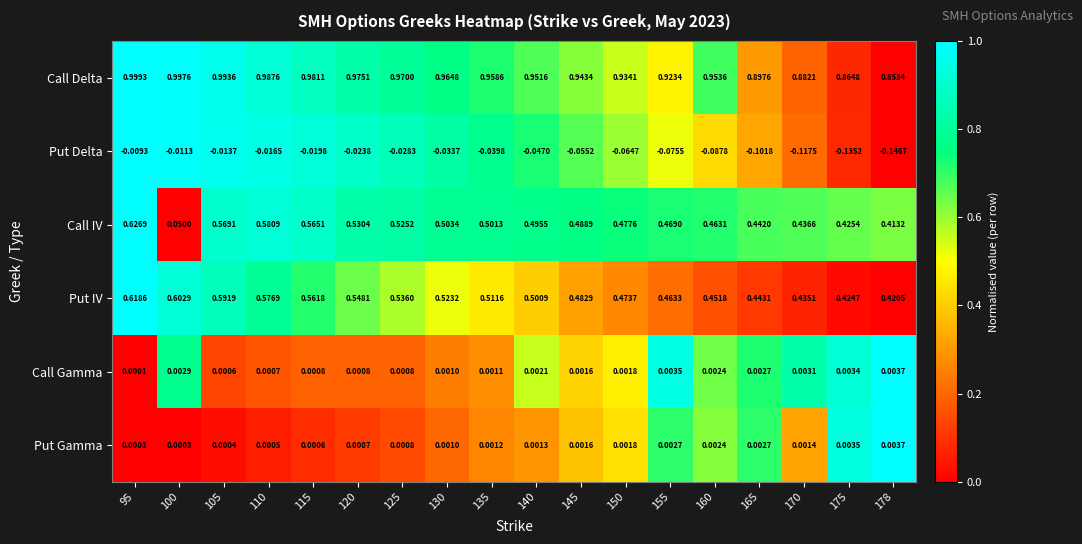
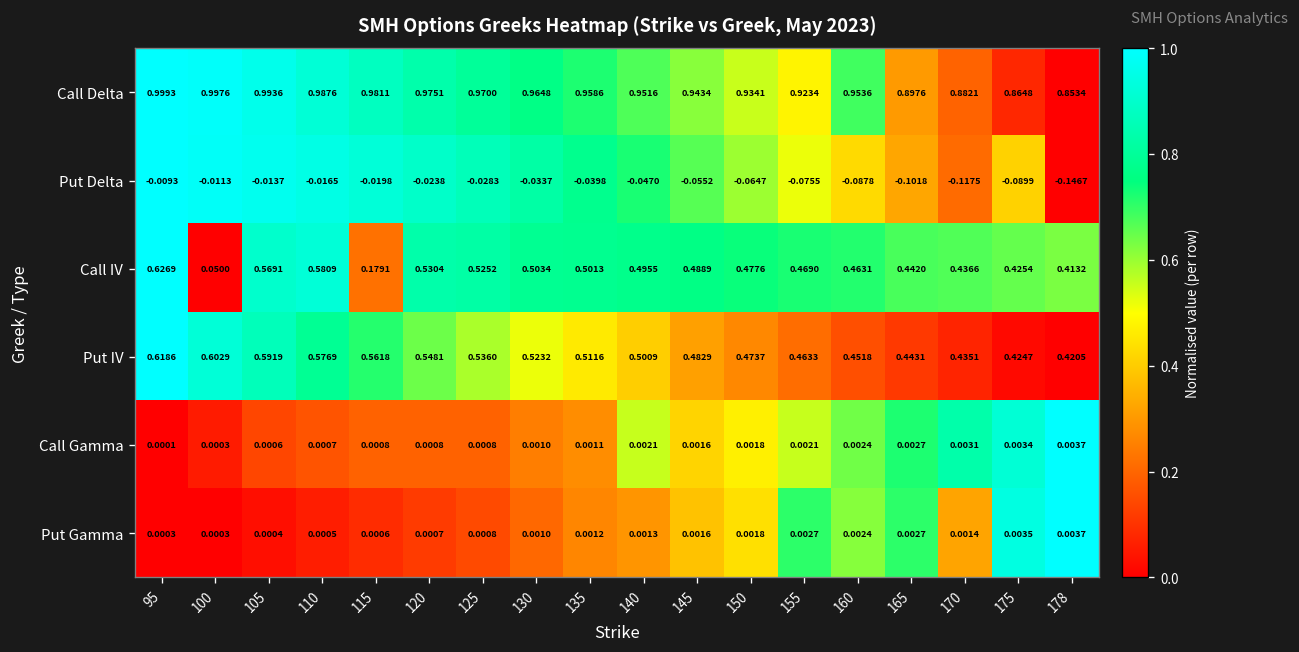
  {
    "Call Delta": {
      "95": 0.9993,
      "100": 0.9976,
      "105": 0.9936,
      "110": 0.9876,
      "115": 0.9811,
      "120": 0.9751,
      "125": 0.9700,
      "130": 0.9648,
      "135": 0.9586,
      "140": 0.9516,
      "145": 0.9434,
      "150": 0.9341,
      "155": 0.9234,
      "160": 0.9536,
      "165": 0.8976,
      "170": 0.8821,
      "175": 0.8648,
      "178": 0.8534
    },
    "Put Delta": {
      "95": -0.0093,
      "100": -0.0113,
      "105": -0.0137,
      "110": -0.0165,
      "115": -0.0198,
      "120": -0.0238,
      "125": -0.0283,
      "130": -0.0337,
      "135": -0.0398,
      "140": -0.0470,
      "145": -0.0552,
      "150": -0.0647,
      "155": -0.0755,
      "160": -0.0878,
      "165": -0.1018,
      "170": -0.1175,
-     "175": -0.1352,
+     "175": -0.0899,
      "178": -0.1467
    },
    "Call IV": {
      "95": 0.6269,
      "100": 0.0500,
      "105": 0.5691,
      "110": 0.5809,
-     "115": 0.5651,
+     "115": 0.1791,
      "120": 0.5304,
      "125": 0.5252,
      "130": 0.5034,
      "135": 0.5013,
      "140": 0.4955,
      "145": 0.4889,
      "150": 0.4776,
      "155": 0.4690,
      "160": 0.4631,
      "165": 0.4420,
      "170": 0.4366,
      "175": 0.4254,
      "178": 0.4132
    },
    "Put IV": {
      "95": 0.6186,
      "100": 0.6029,
      "105": 0.5919,
      "110": 0.5769,
      "115": 0.5618,
      "120": 0.5481,
      "125": 0.5360,
      "130": 0.5232,
      "135": 0.5116,
      "140": 0.5009,
      "145": 0.4829,
      "150": 0.4737,
      "155": 0.4633,
      "160": 0.4518,
      "165": 0.4431,
      "170": 0.4351,
      "175": 0.4247,
      "178": 0.4205
    },
    "Call Gamma": {
      "95": 0.0001,
-     "100": 0.0029,
+     "100": 0.0003,
      "105": 0.0006,
      "110": 0.0007,
      "115": 0.0008,
      "120": 0.0008,
      "125": 0.0008,
      "130": 0.0010,
      "135": 0.0011,
      "140": 0.0021,
      "145": 0.0016,
      "150": 0.0018,
-     "155": 0.0035,
+     "155": 0.0021,
      "160": 0.0024,
      "165": 0.0027,
      "170": 0.0031,
      "175": 0.0034,
      "178": 0.0037
    },
    "Put Gamma": {
      "95": 0.0003,
      "100": 0.0003,
      "105": 0.0004,
      "110": 0.0005,
      "115": 0.0006,
      "120": 0.0007,
      "125": 0.0008,
      "130": 0.0010,
      "135": 0.0012,
      "140": 0.0013,
      "145": 0.0016,
      "150": 0.0018,
      "155": 0.0027,
      "160": 0.0024,
      "165": 0.0027,
      "170": 0.0014,
      "175": 0.0035,
      "178": 0.0037
    }
  }
